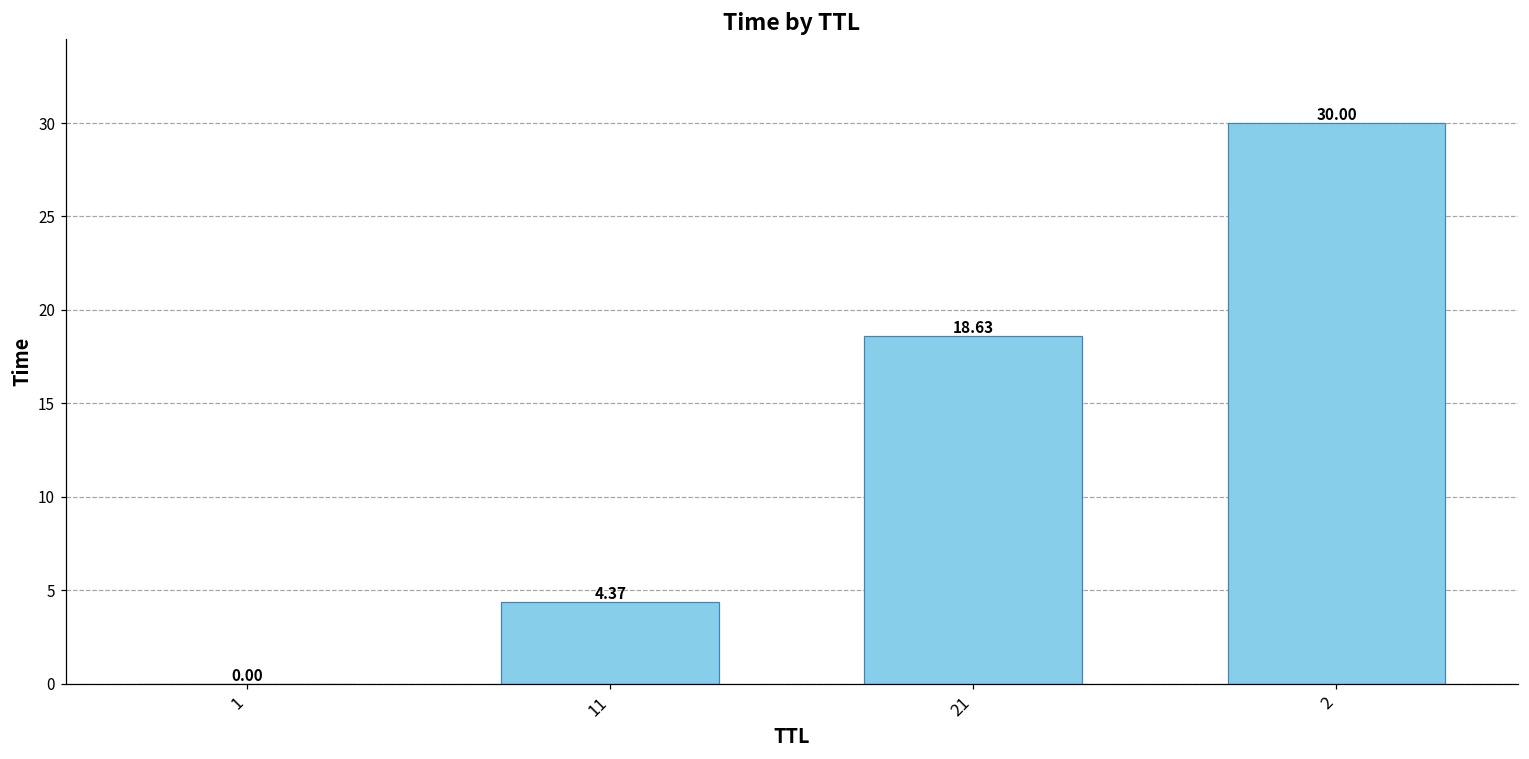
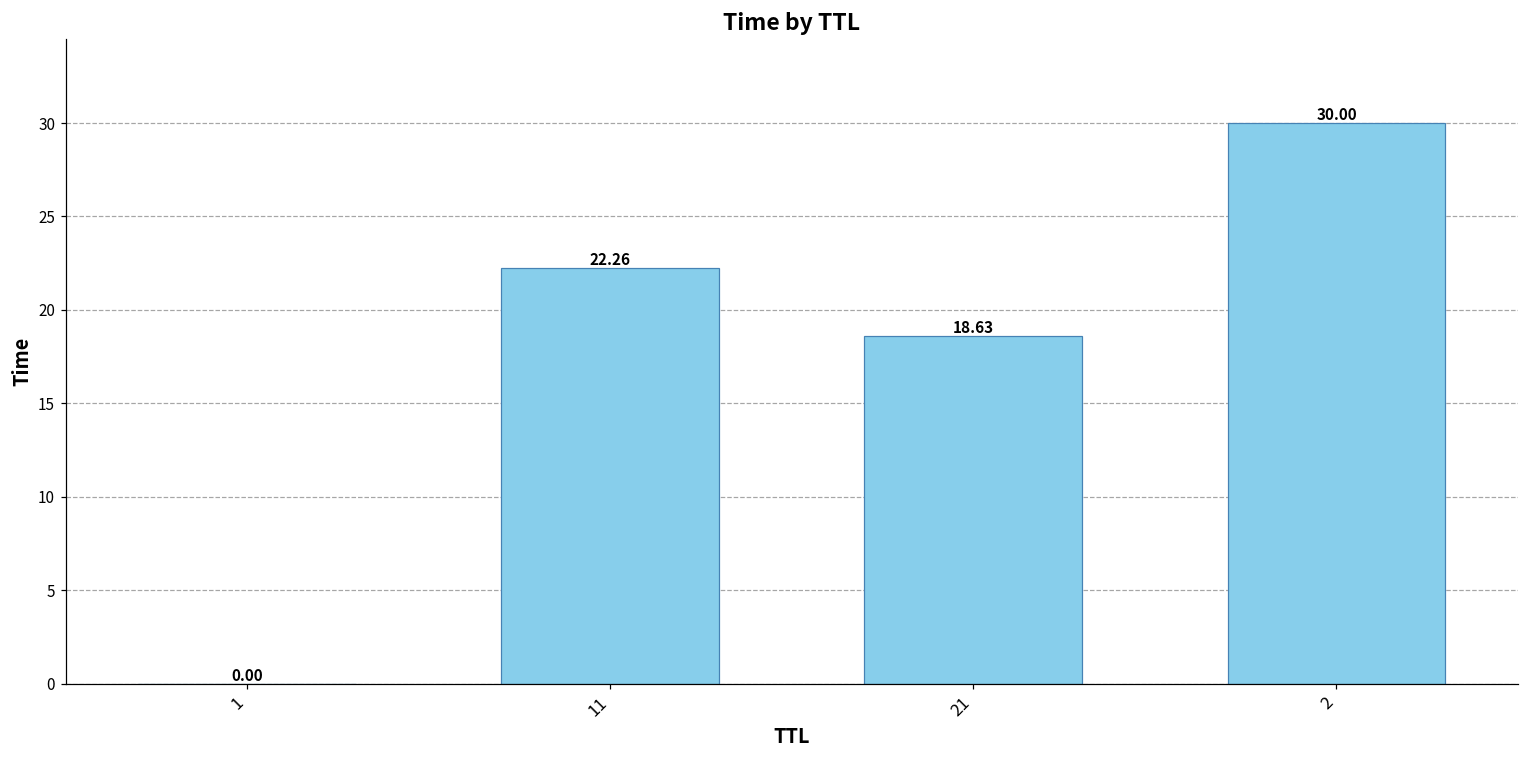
  {
    "1": 0.00,
-   "11": 4.37,
+   "11": 22.26,
    "21": 18.63,
    "2": 30.00
  }
